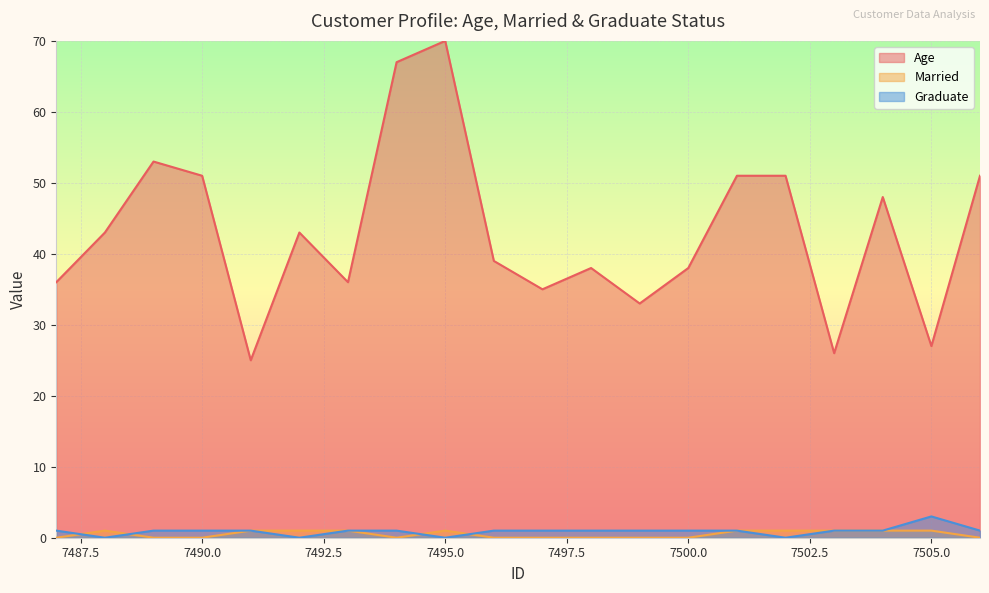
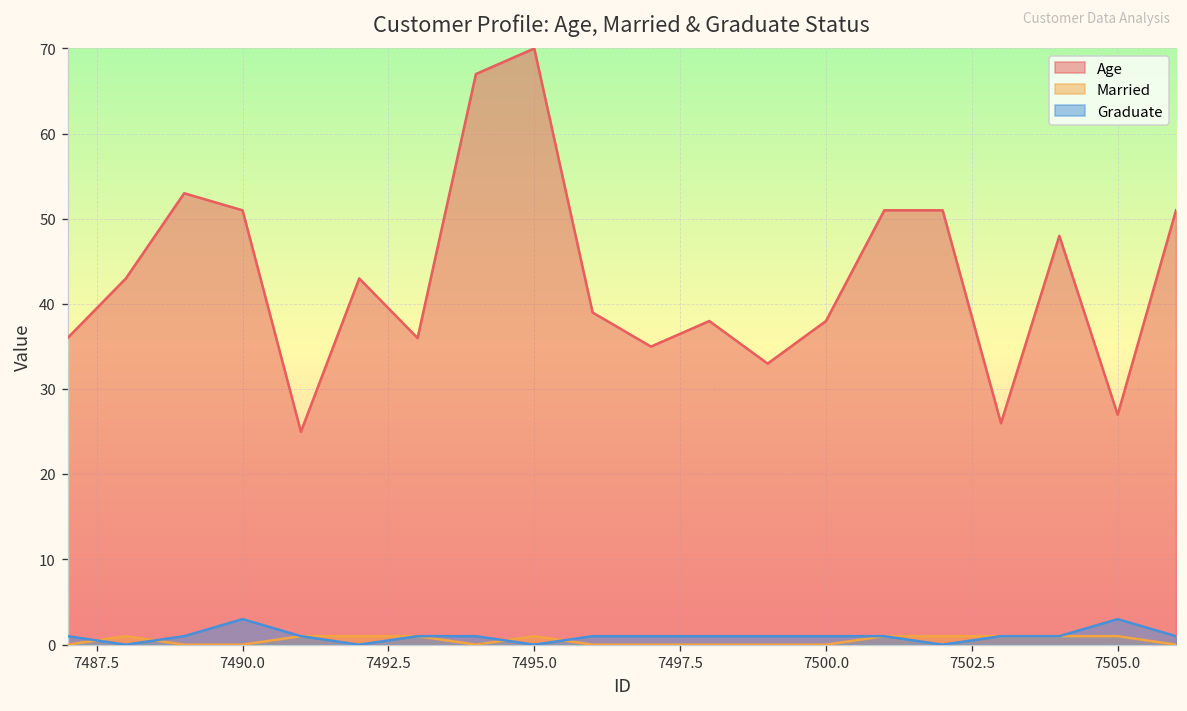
  {
    "Graduate": {
-     "7490.0": 1,
+     "7490.0": 3,
      "7495.0": 0,
      "7500.0": 1,
      "7505.0": 3
    }
  }
